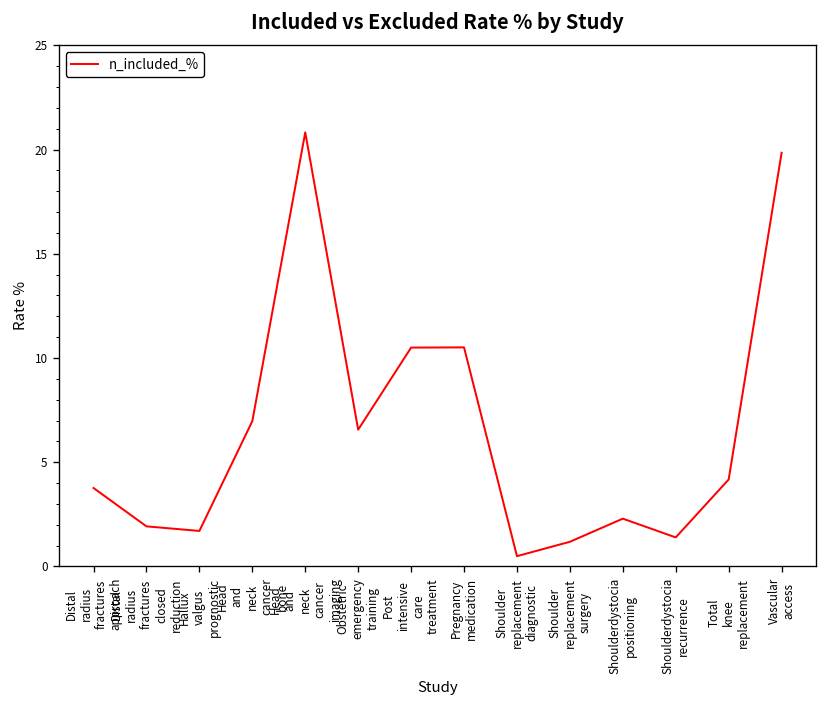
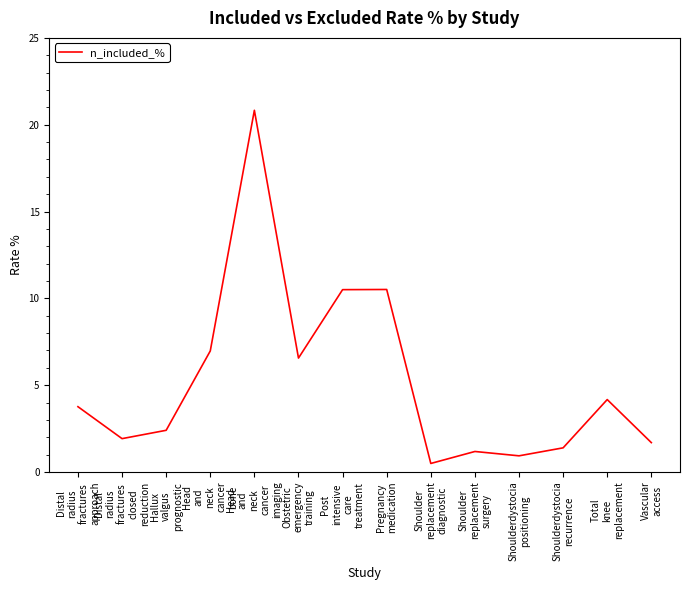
  {
    "Distal radius fractures approach": 3.8,
    "Distal radius fractures closed reduction": 1.9,
-   "Hallux valgus prognostic": 1.7,
+   "Hallux valgus prognostic": 2.4,
    "Head and neck cancer bone": 7.0,
    "Head and neck cancer imaging": 20.8,
    "Obstetric emergency training": 6.6,
    "Post intensive care treatment": 10.5,
    "Pregnancy medication": 10.5,
    "Shoulder replacement diagnostic": 0.5,
    "Shoulder replacement surgery": 1.2,
-   "Shoulderdystocia positioning": 2.3,
+   "Shoulderdystocia positioning": 0.9,
    "Shoulderdystocia recurrence": 1.4,
    "Total knee replacement": 4.2,
-   "Vascular access": 19.9
+   "Vascular access": 1.7
  }
